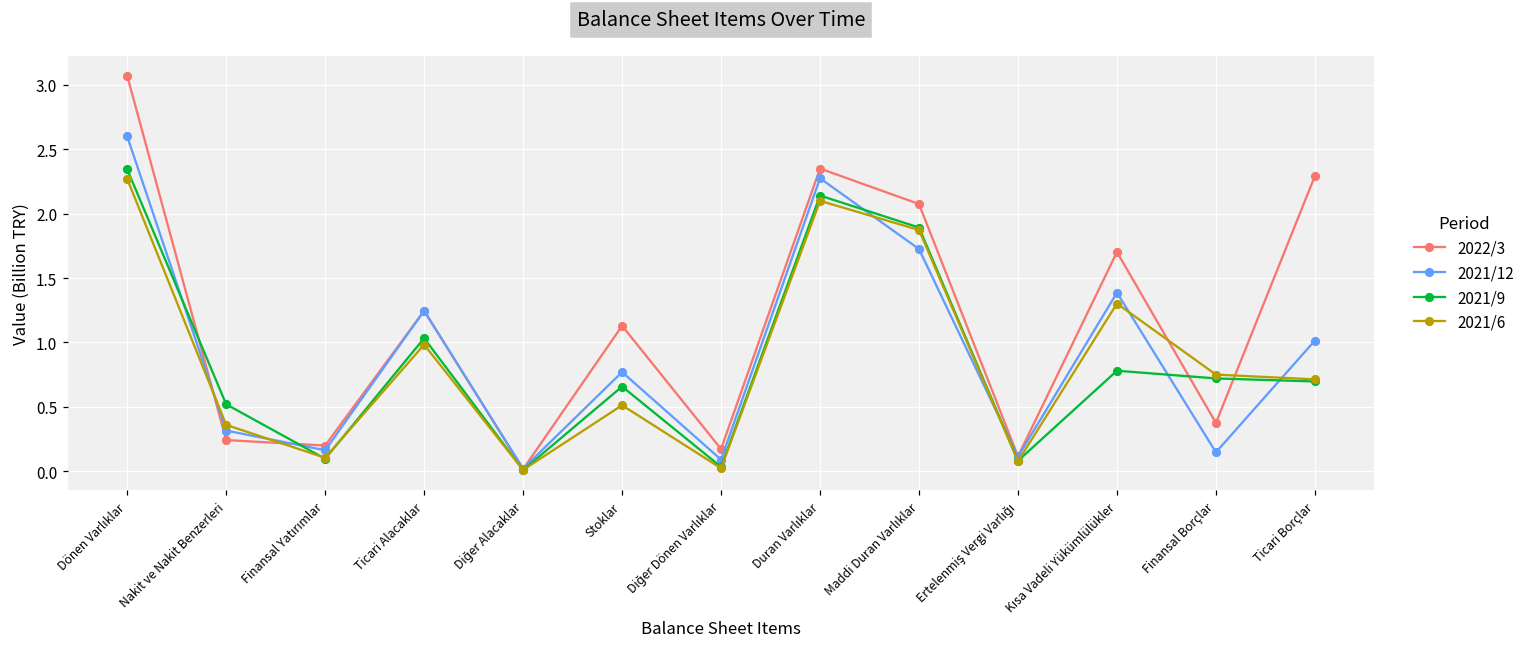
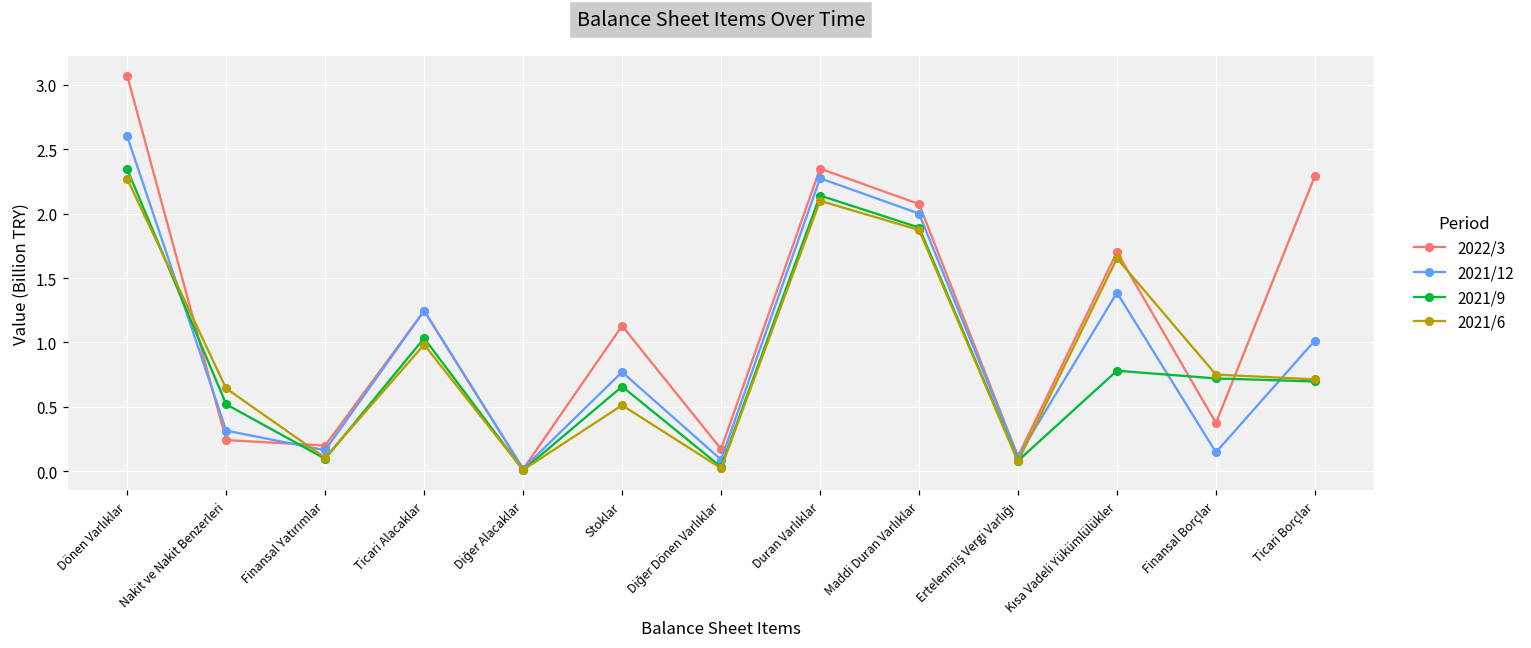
  {
    "2022/3": {
      "Dönen Varlıklar": 3.07,
      "Nakit ve Nakit Benzerleri": 0.24,
      "Finansal Yatırımlar": 0.20,
      "Stoklar": 1.13,
      "Diğer Dönen Varlıklar": 0.17,
      "Duran Varlıklar": 2.35,
      "Maddi Duran Varlıklar": 2.07,
      "Kısa Vadeli Yükümlülükler": 1.70,
      "Finansal Borçlar": 0.37,
      "Ticari Borçlar": 2.29
    },
    "2021/12": {
      "Dönen Varlıklar": 2.60,
      "Nakit ve Nakit Benzerleri": 0.31,
      "Finansal Yatırımlar": 0.16,
      "Stoklar": 0.77,
      "Diğer Dönen Varlıklar": 0.09,
      "Duran Varlıklar": 2.27,
-     "Maddi Duran Varlıklar": 1.73,
+     "Maddi Duran Varlıklar": 2.00,
      "Kısa Vadeli Yükümlülükler": 1.39,
      "Finansal Borçlar": 0.15,
      "Ticari Borçlar": 1.01
    },
    "2021/9": {
      "Dönen Varlıklar": 2.34,
      "Nakit ve Nakit Benzerleri": 0.52,
      "Ticari Alacaklar": 1.03,
      "Stoklar": 0.66,
      "Duran Varlıklar": 2.14,
      "Kısa Vadeli Yükümlülükler": 0.78,
      "Finansal Borçlar": 0.72
    },
    "2021/6": {
      "Dönen Varlıklar": 2.27,
-     "Nakit ve Nakit Benzerleri": 0.36,
+     "Nakit ve Nakit Benzerleri": 0.64,
      "Ticari Alacaklar": 0.98,
      "Stoklar": 0.51,
      "Duran Varlıklar": 2.10,
-     "Kısa Vadeli Yükümlülükler": 1.30,
+     "Kısa Vadeli Yükümlülükler": 1.65,
      "Finansal Borçlar": 0.75
    }
  }
